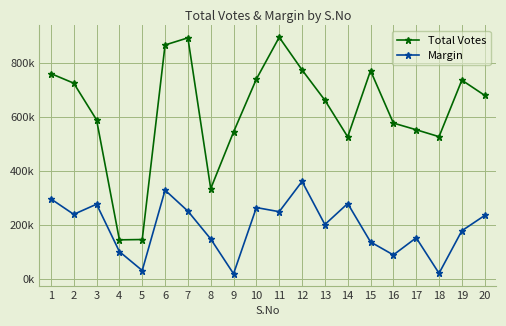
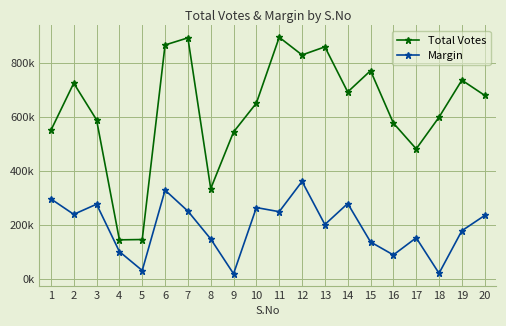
  {
    "Total Votes": {
-     "1": 760000,
+     "1": 550000,
      "2": 730000,
      "3": 590000,
      "4": 140000,
      "5": 150000,
      "6": 870000,
      "7": 890000,
      "8": 330000,
      "9": 550000,
-     "10": 740000,
+     "10": 650000,
      "11": 900000,
-     "12": 780000,
-     "13": 660000,
-     "14": 530000,
+     "12": 830000,
+     "13": 860000,
+     "14": 690000,
      "15": 770000,
      "16": 580000,
-     "17": 550000,
-     "18": 530000,
+     "17": 480000,
+     "18": 600000,
      "19": 740000,
      "20": 680000
    },
    "Margin": {
      "1": 300000,
      "2": 240000,
      "3": 280000,
      "4": 100000,
      "5": 30000,
      "6": 330000,
      "7": 250000,
      "8": 150000,
      "9": 20000,
      "10": 260000,
      "11": 250000,
      "12": 360000,
      "13": 200000,
      "14": 280000,
      "15": 140000,
      "16": 90000,
      "17": 150000,
      "18": 20000,
      "19": 180000,
      "20": 230000
    }
  }
